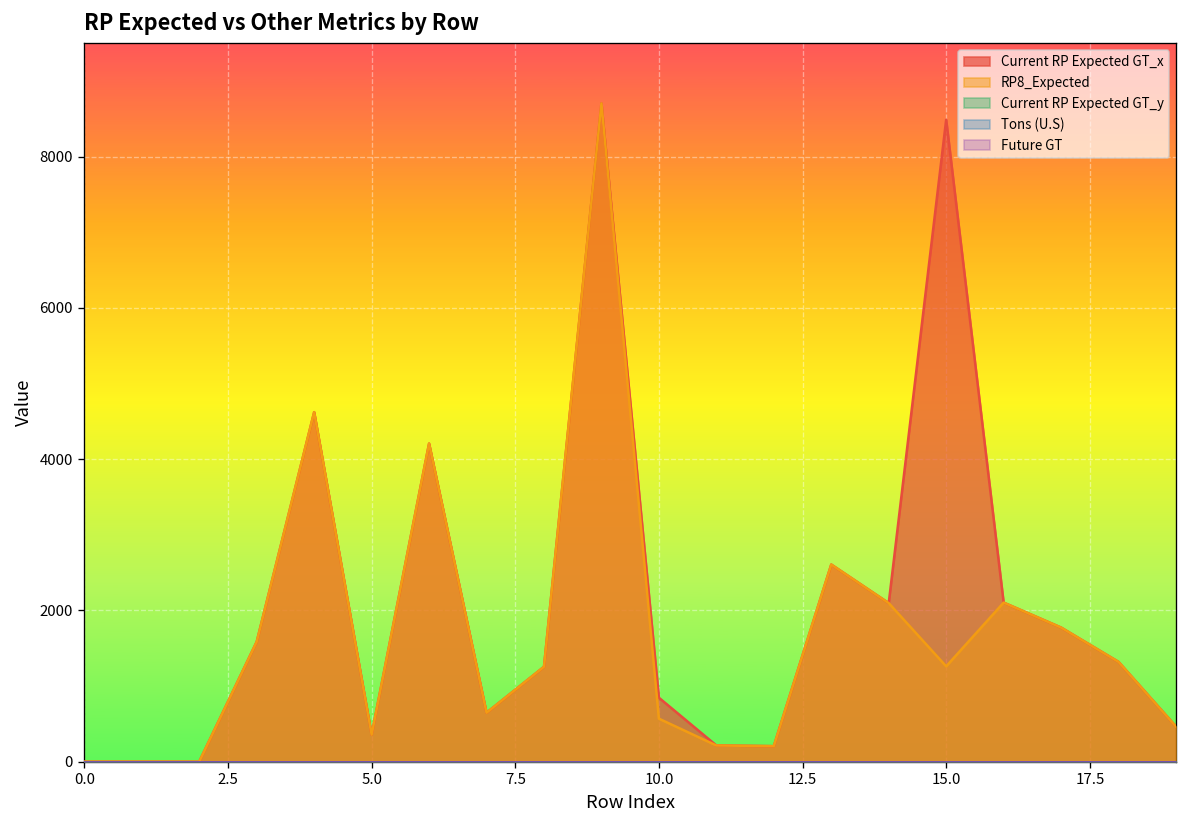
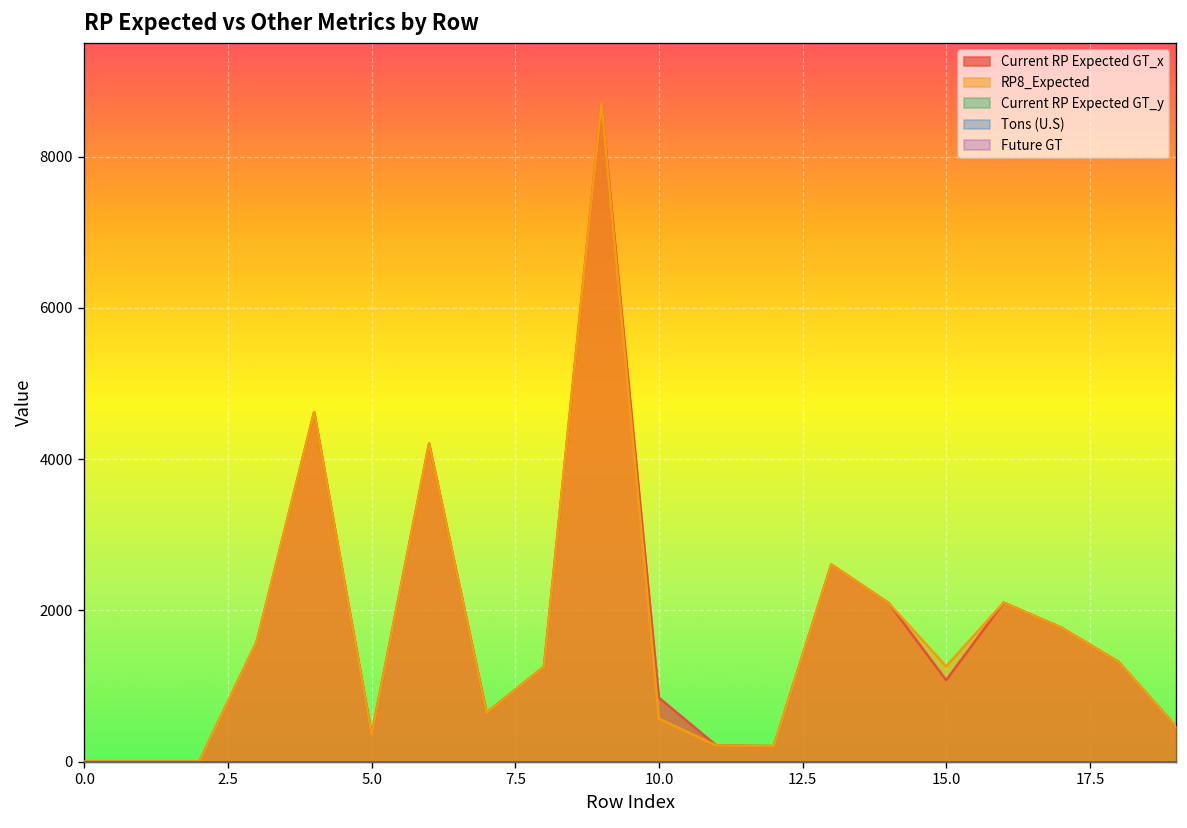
  {
    "Current RP Expected GT_x": {
      "10.0": 800,
-     "15.0": 8500
+     "15.0": 1100
    },
    "RP8_Expected": {
      "10.0": 600,
      "15.0": 1300
    },
    "Future GT": {
      "5.0": 0,
      "10.0": 0,
      "15.0": 0
    }
  }
